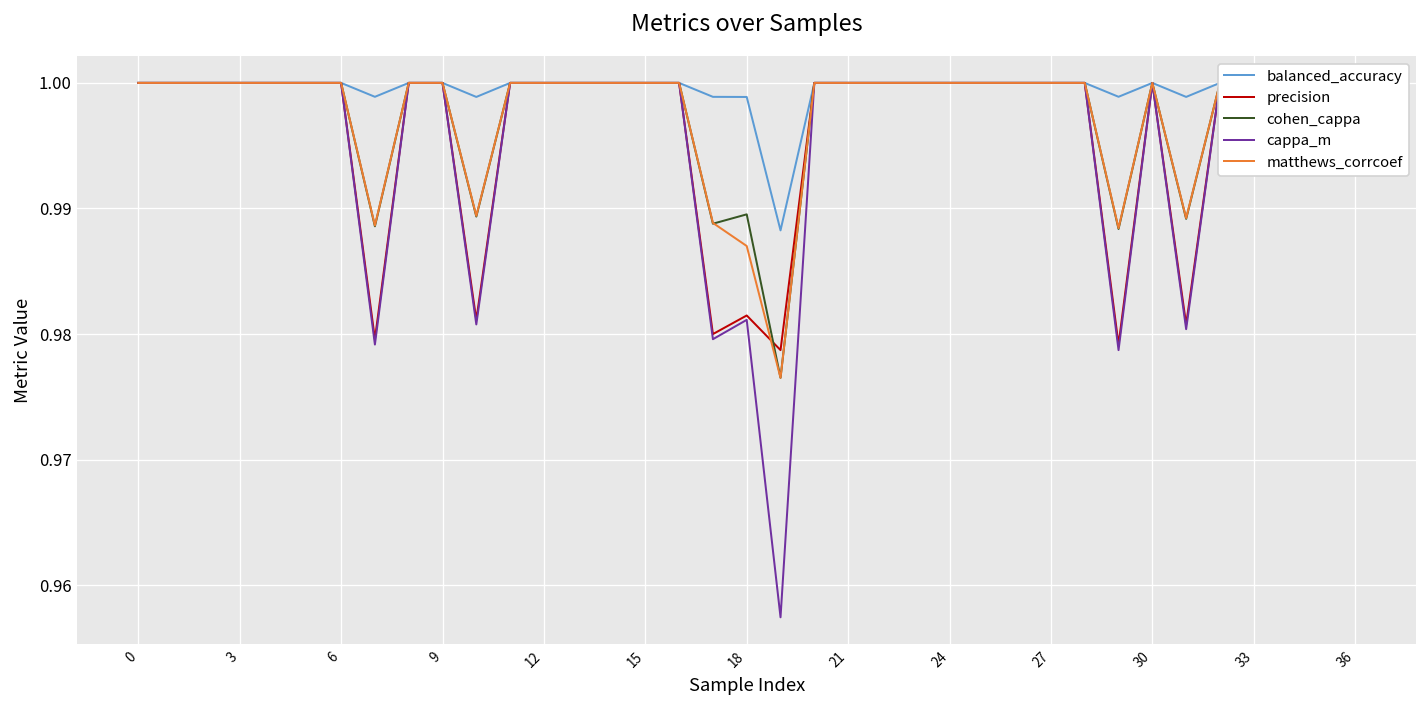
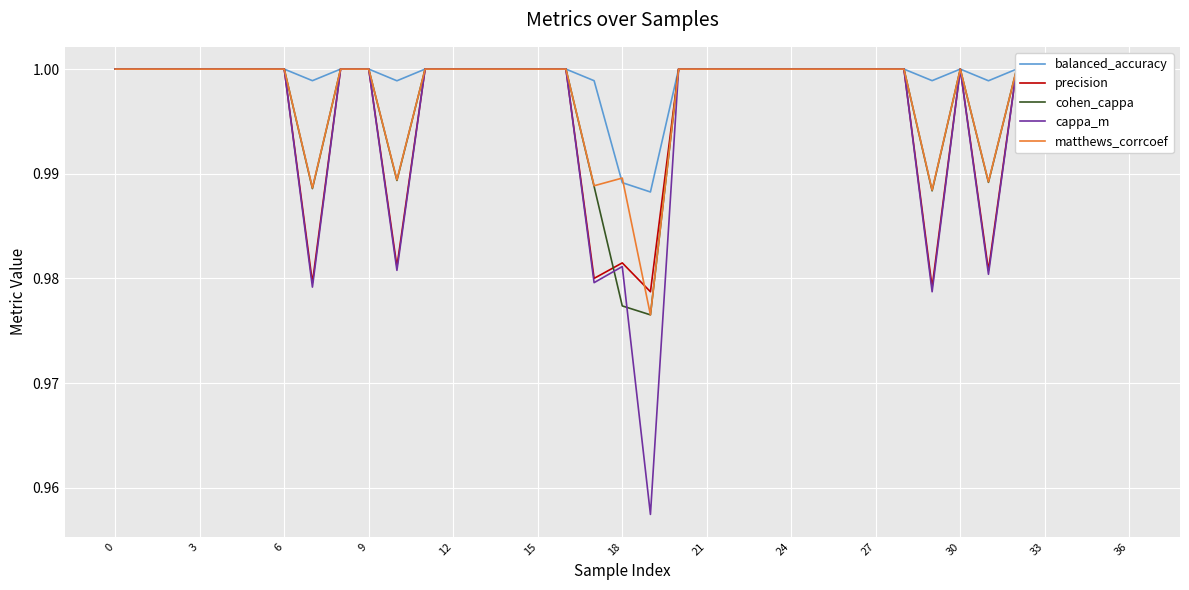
  {
    "balanced_accuracy": {
-     "18": 0.9989
+     "18": 0.9891
    },
    "precision": {
      "18": 0.9815
    },
    "cohen_cappa": {
-     "18": 0.9895
+     "18": 0.9774
    },
    "cappa_m": {
      "18": 0.9811
    },
    "matthews_corrcoef": {
-     "18": 0.9870
+     "18": 0.9896
    }
  }
